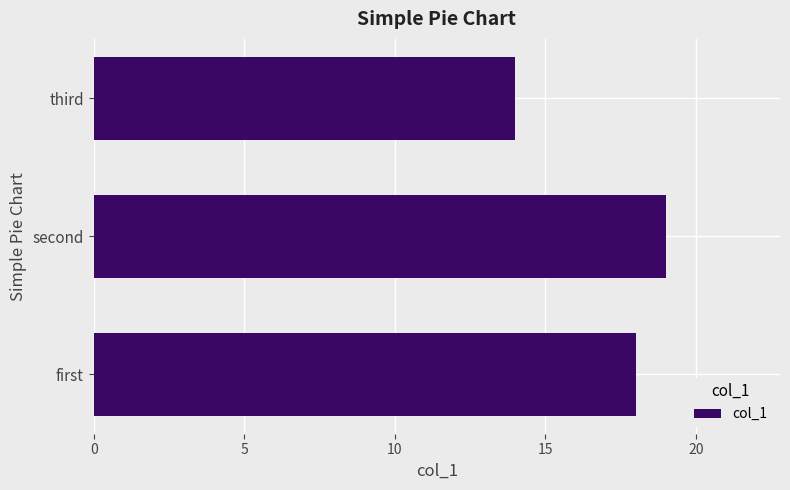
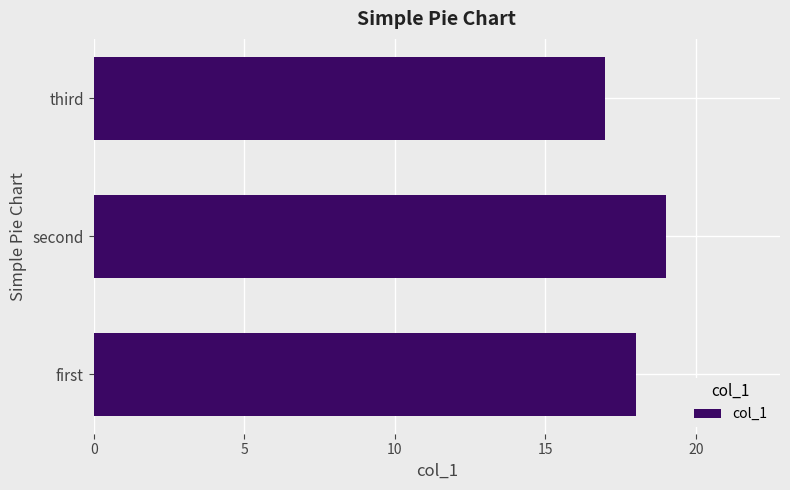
  {
-   "third": 14,
+   "third": 17,
    "second": 19,
    "first": 18
  }
